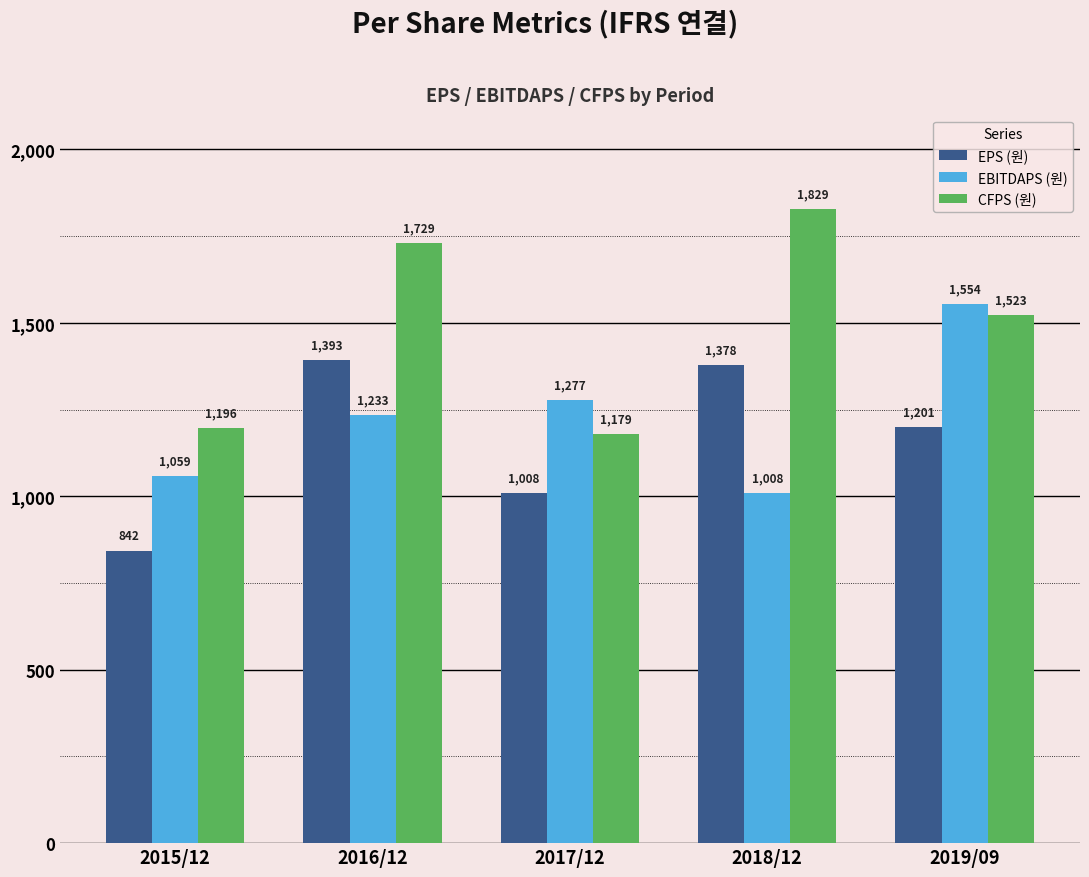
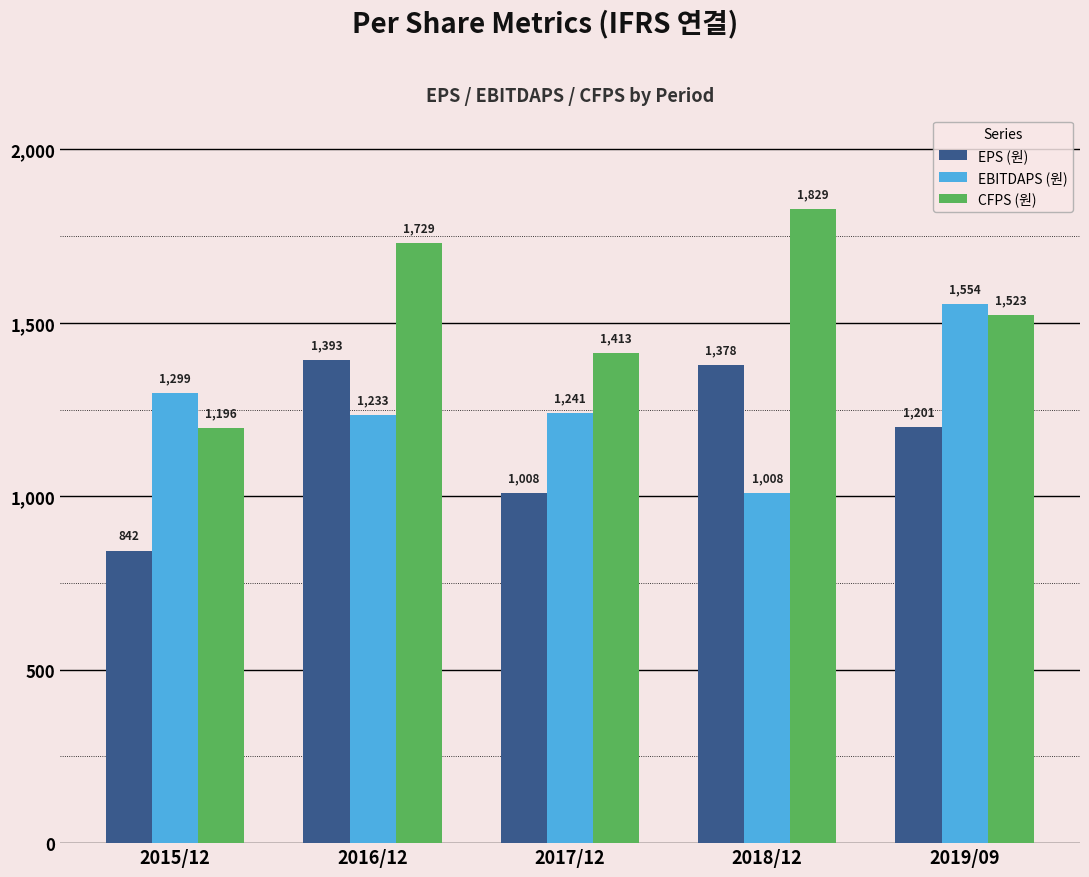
  {
    "EPS (원)": {
      "2015/12": "842",
      "2016/12": "1,393",
      "2017/12": "1,008",
      "2018/12": "1,378",
      "2019/09": "1,201"
    },
    "EBITDAPS (원)": {
-     "2015/12": "1,059",
+     "2015/12": "1,299",
      "2016/12": "1,233",
-     "2017/12": "1,277",
+     "2017/12": "1,241",
      "2018/12": "1,008",
      "2019/09": "1,554"
    },
    "CFPS (원)": {
      "2015/12": "1,196",
      "2016/12": "1,729",
-     "2017/12": "1,179",
+     "2017/12": "1,413",
      "2018/12": "1,829",
      "2019/09": "1,523"
    }
  }
